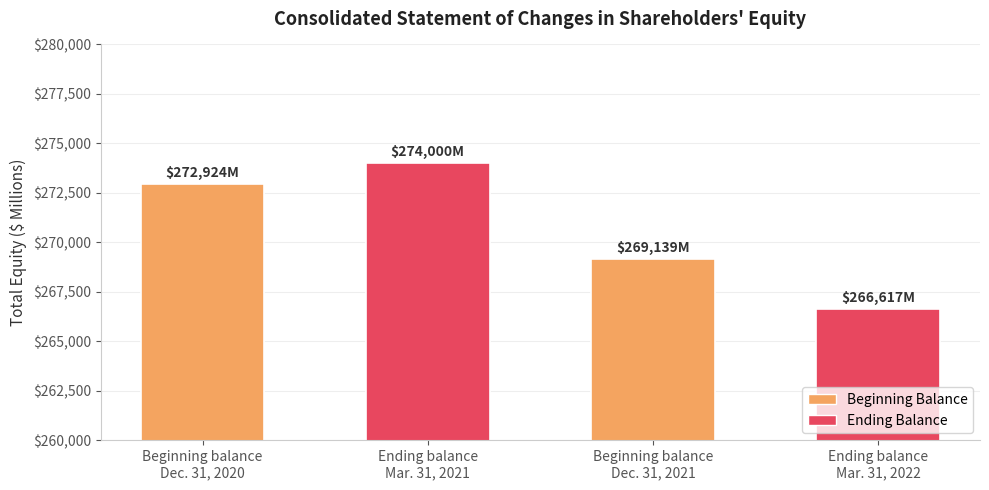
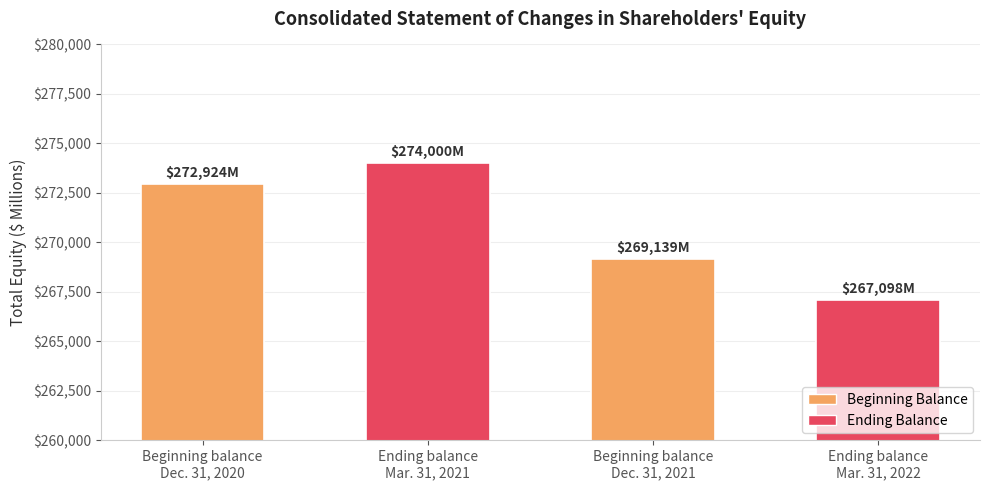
  {
    "Beginning balance Dec. 31, 2020": "$272,924M",
    "Ending balance Mar. 31, 2021": "$274,000M",
    "Beginning balance Dec. 31, 2021": "$269,139M",
-   "Ending balance Mar. 31, 2022": "$266,617M"
+   "Ending balance Mar. 31, 2022": "$267,098M"
  }
